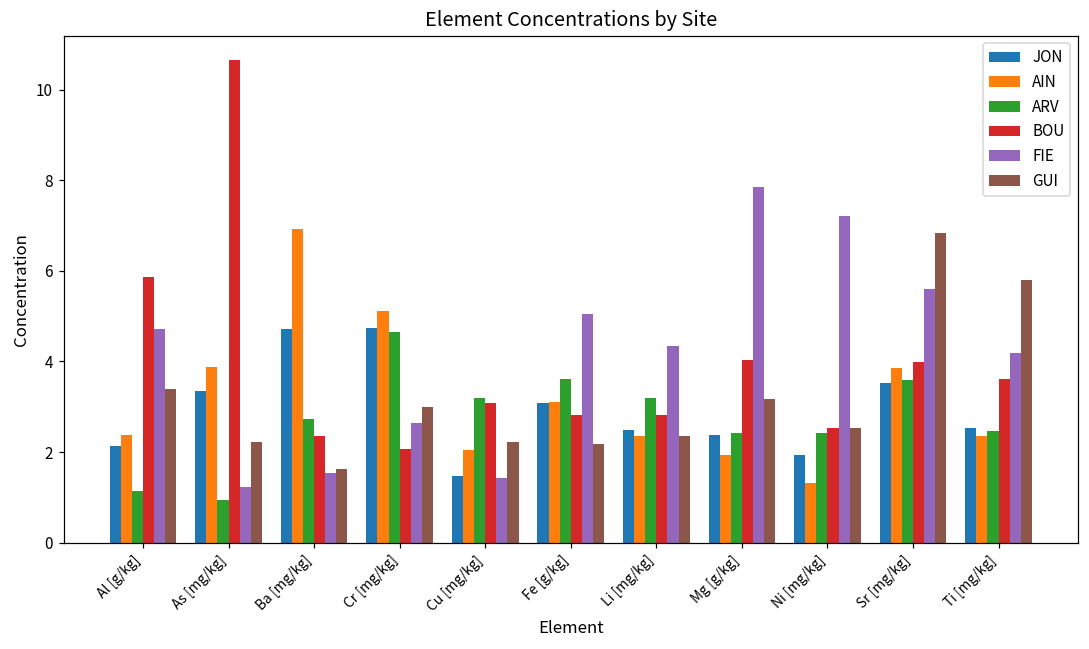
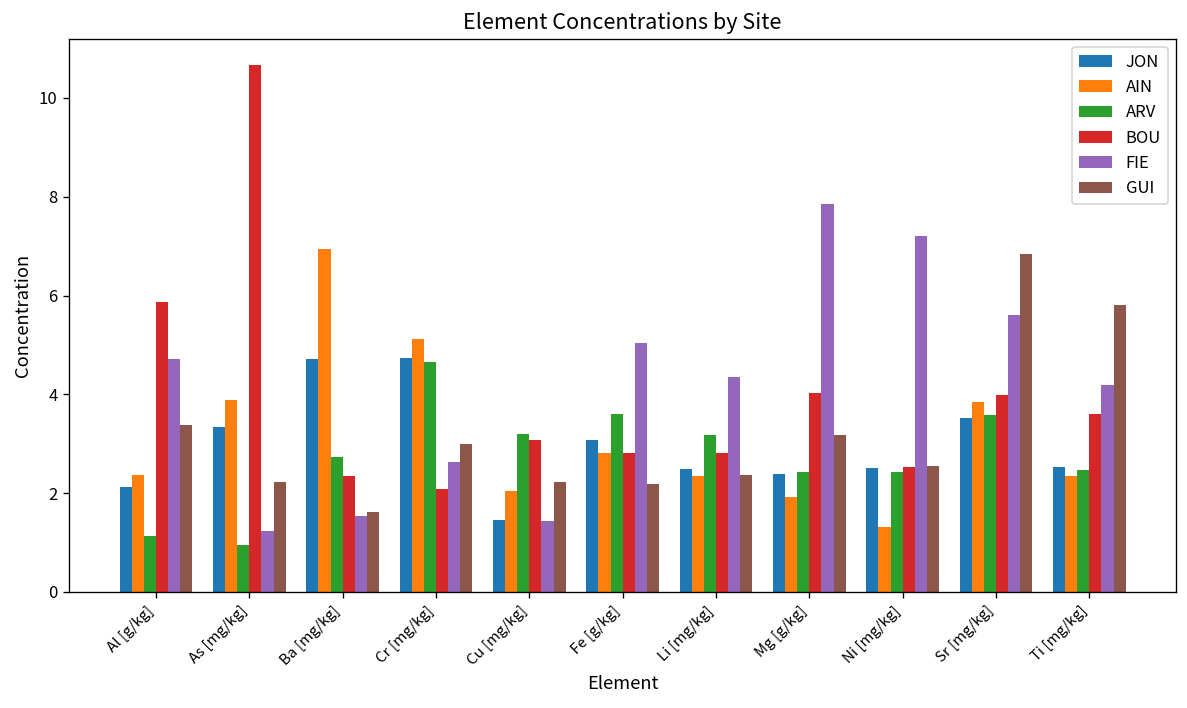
  {
    "JON": {
      "Al [g/kg]": 2.1,
      "As [mg/kg]": 3.3,
      "Ba [mg/kg]": 4.7,
      "Cr [mg/kg]": 4.7,
      "Cu [mg/kg]": 1.5,
      "Fe [g/kg]": 3.1,
      "Li [mg/kg]": 2.5,
      "Mg [g/kg]": 2.4,
-     "Ni [mg/kg]": 1.9,
+     "Ni [mg/kg]": 2.5,
      "Sr [mg/kg]": 3.5,
      "Ti [mg/kg]": 2.5
    },
    "AIN": {
      "Al [g/kg]": 2.4,
      "As [mg/kg]": 3.9,
      "Ba [mg/kg]": 6.9,
      "Cr [mg/kg]": 5.1,
      "Cu [mg/kg]": 2.0,
-     "Fe [g/kg]": 3.1,
+     "Fe [g/kg]": 2.8,
      "Li [mg/kg]": 2.4,
      "Mg [g/kg]": 1.9,
      "Ni [mg/kg]": 1.3,
      "Sr [mg/kg]": 3.8,
      "Ti [mg/kg]": 2.4
    },
    "ARV": {
      "Al [g/kg]": 1.1,
      "As [mg/kg]": 0.9,
      "Ba [mg/kg]": 2.7,
      "Cr [mg/kg]": 4.7,
      "Cu [mg/kg]": 3.2,
      "Fe [g/kg]": 3.6,
      "Li [mg/kg]": 3.2,
      "Mg [g/kg]": 2.4,
      "Ni [mg/kg]": 2.4,
      "Sr [mg/kg]": 3.6,
      "Ti [mg/kg]": 2.5
    },
    "BOU": {
      "Al [g/kg]": 5.9,
      "As [mg/kg]": 10.7,
      "Ba [mg/kg]": 2.4,
      "Cr [mg/kg]": 2.1,
      "Cu [mg/kg]": 3.1,
      "Fe [g/kg]": 2.8,
      "Li [mg/kg]": 2.8,
      "Mg [g/kg]": 4.0,
      "Ni [mg/kg]": 2.5,
      "Sr [mg/kg]": 4.0,
      "Ti [mg/kg]": 3.6
    },
    "FIE": {
      "Al [g/kg]": 4.7,
      "As [mg/kg]": 1.2,
      "Ba [mg/kg]": 1.5,
      "Cr [mg/kg]": 2.6,
      "Cu [mg/kg]": 1.4,
      "Fe [g/kg]": 5.0,
      "Li [mg/kg]": 4.3,
      "Mg [g/kg]": 7.9,
      "Ni [mg/kg]": 7.2,
      "Sr [mg/kg]": 5.6,
      "Ti [mg/kg]": 4.2
    },
    "GUI": {
      "Al [g/kg]": 3.4,
      "As [mg/kg]": 2.2,
      "Ba [mg/kg]": 1.6,
      "Cr [mg/kg]": 3.0,
      "Cu [mg/kg]": 2.2,
      "Fe [g/kg]": 2.2,
      "Li [mg/kg]": 2.4,
      "Mg [g/kg]": 3.2,
      "Ni [mg/kg]": 2.5,
      "Sr [mg/kg]": 6.8,
      "Ti [mg/kg]": 5.8
    }
  }
